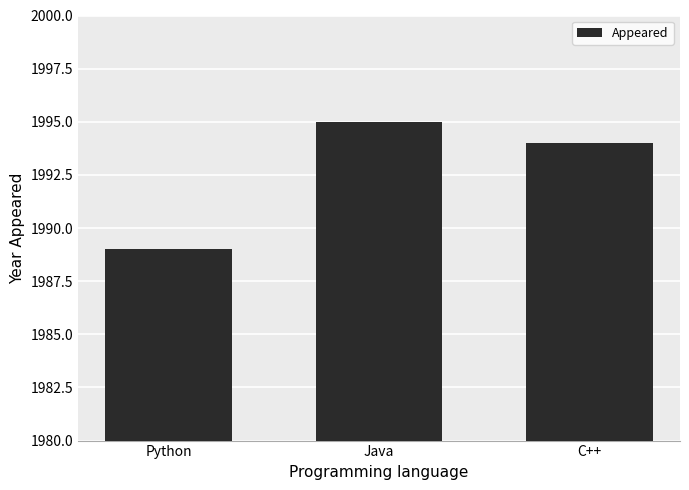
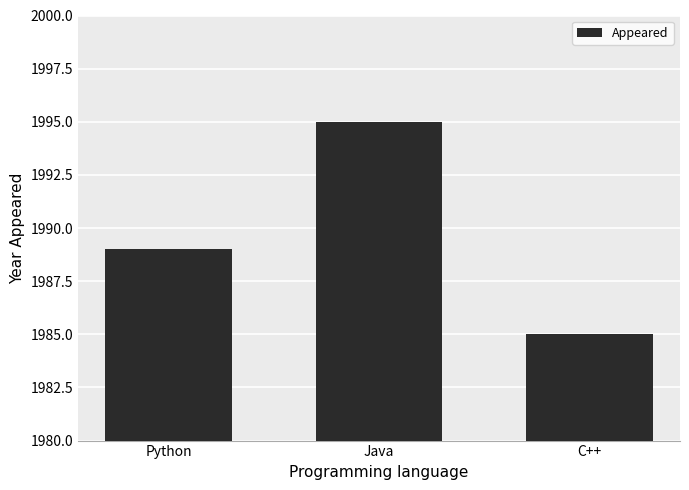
  {
    "Python": 1989,
    "Java": 1995,
-   "C++": 1994
+   "C++": 1985
  }
